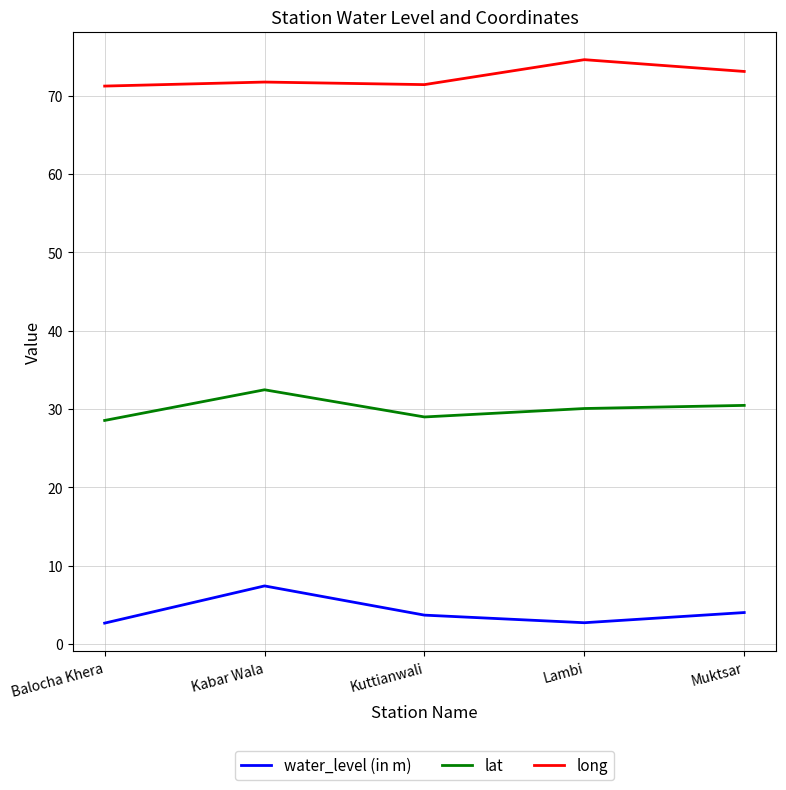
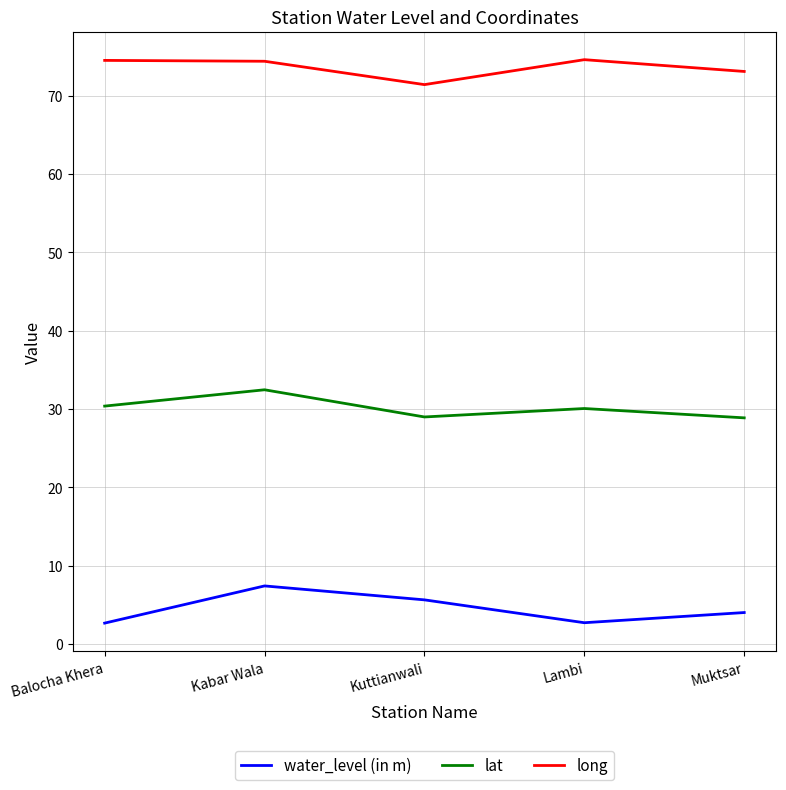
  {
    "water_level (in m)": {
      "Balocha Khera": 3,
      "Kabar Wala": 7,
-     "Kuttianwali": 4,
+     "Kuttianwali": 6,
      "Lambi": 3,
      "Muktsar": 4
    },
    "lat": {
-     "Balocha Khera": 29,
+     "Balocha Khera": 30,
      "Kabar Wala": 32,
      "Kuttianwali": 29,
      "Lambi": 30,
-     "Muktsar": 30
+     "Muktsar": 29
    },
    "long": {
-     "Balocha Khera": 71,
-     "Kabar Wala": 72,
+     "Balocha Khera": 75,
+     "Kabar Wala": 74,
      "Kuttianwali": 71,
      "Lambi": 75,
      "Muktsar": 73
    }
  }
